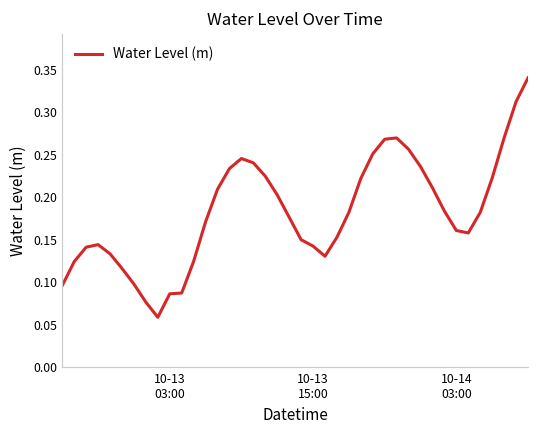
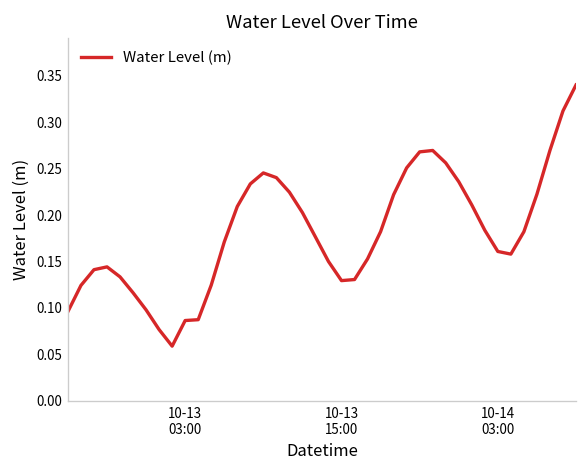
  {
    "10-13 03:00": 0.09,
-   "10-13 15:00": 0.14,
+   "10-13 15:00": 0.13,
    "10-14 03:00": 0.16
  }
